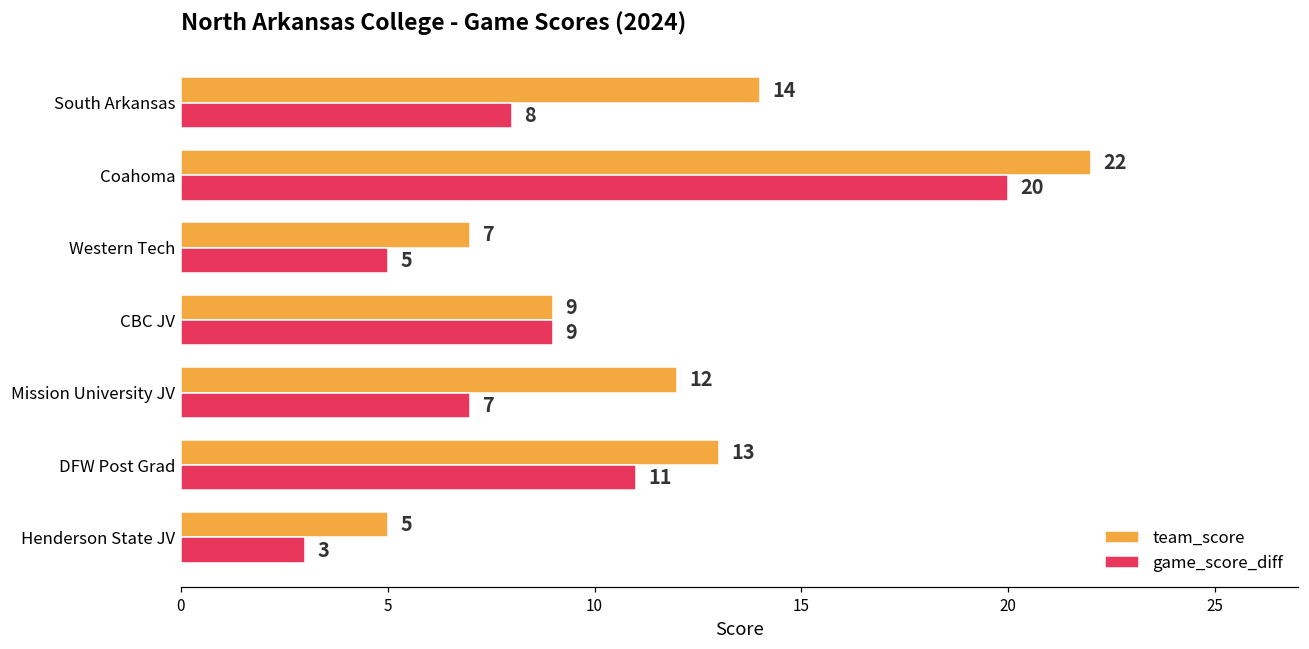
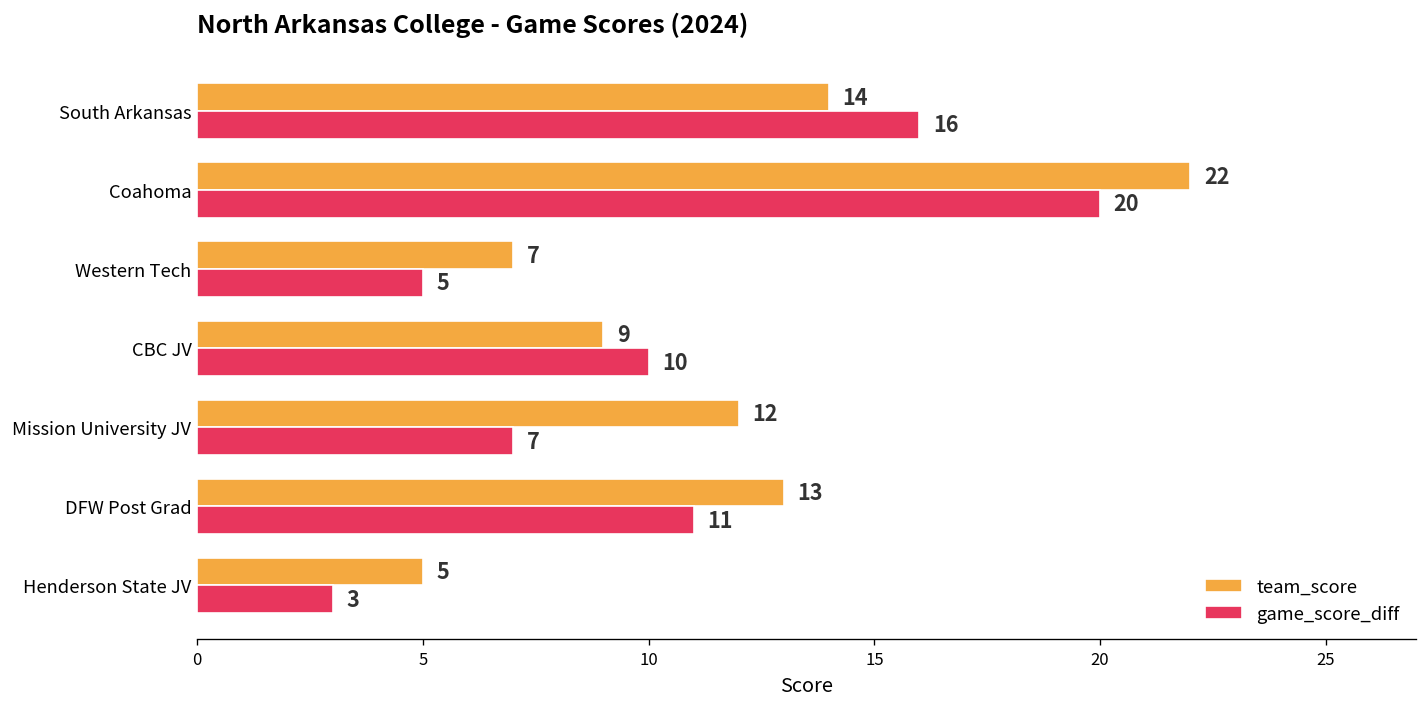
  {
    "team_score": {
      "South Arkansas": 14,
      "Coahoma": 22,
      "Western Tech": 7,
      "CBC JV": 9,
      "Mission University JV": 12,
      "DFW Post Grad": 13,
      "Henderson State JV": 5
    },
    "game_score_diff": {
-     "South Arkansas": 8,
+     "South Arkansas": 16,
      "Coahoma": 20,
      "Western Tech": 5,
-     "CBC JV": 9,
+     "CBC JV": 10,
      "Mission University JV": 7,
      "DFW Post Grad": 11,
      "Henderson State JV": 3
    }
  }
